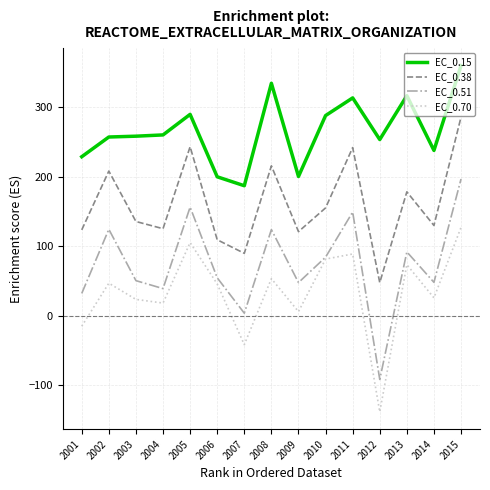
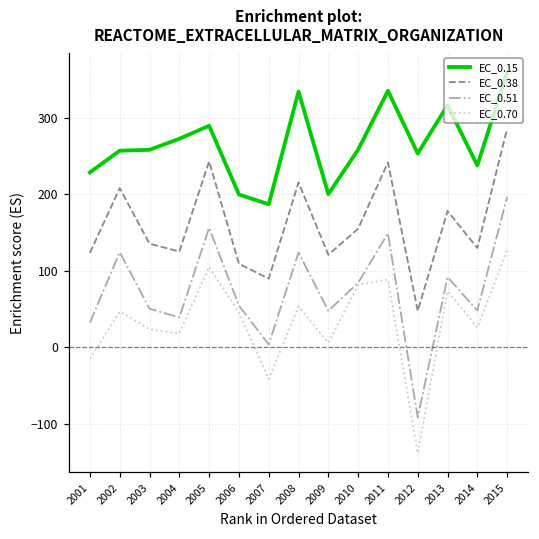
  {
    "EC_0.15": {
      "2001": 230,
      "2002": 260,
      "2003": 260,
-     "2004": 260,
+     "2004": 270,
      "2005": 290,
      "2006": 200,
      "2007": 190,
      "2008": 330,
      "2009": 200,
-     "2010": 290,
-     "2011": 310,
+     "2010": 260,
+     "2011": 340,
      "2012": 250,
      "2014": 240
    }
  }
